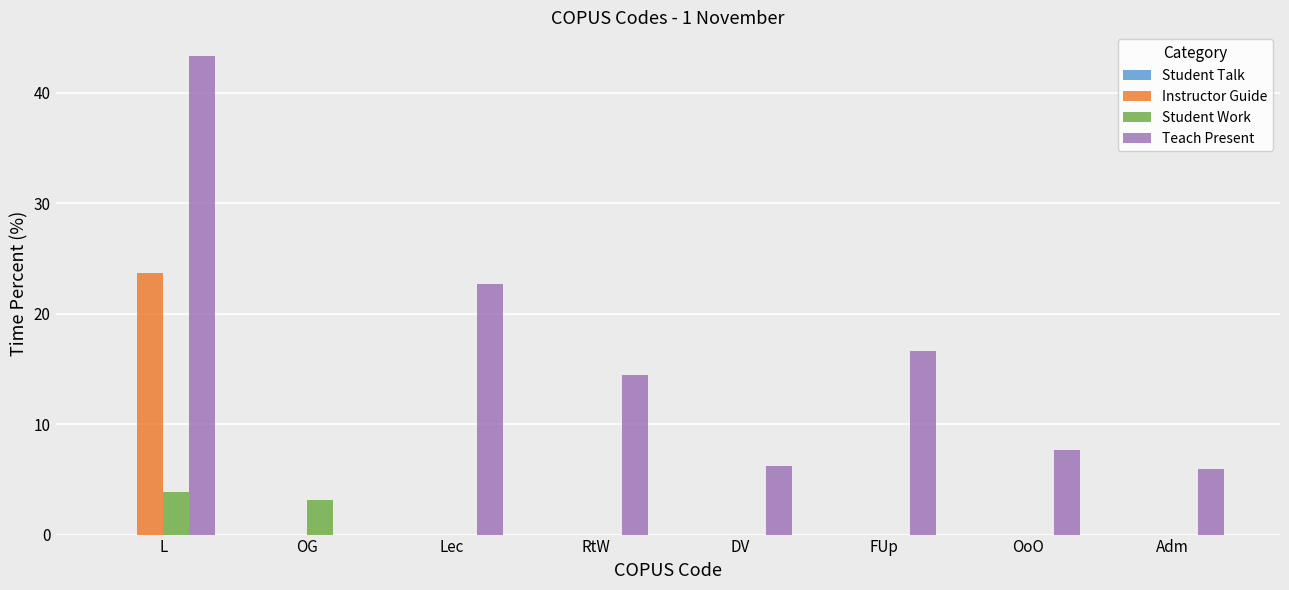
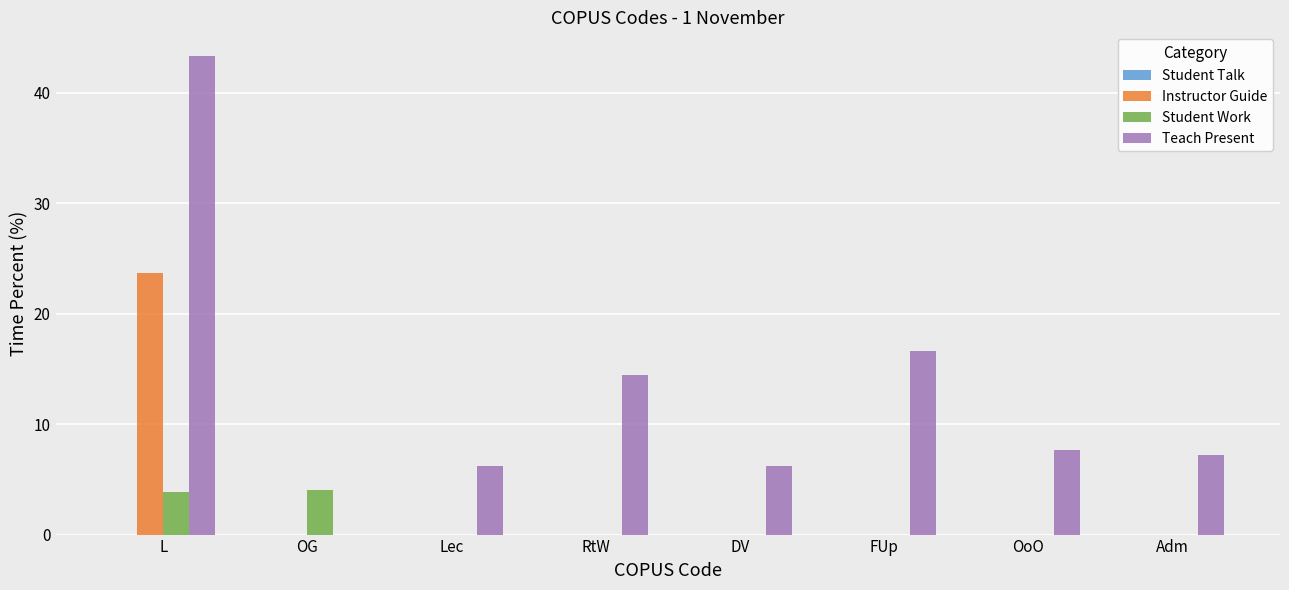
  {
    "Student Talk": {
      "L": 0.0,
      "OG": 0.0,
      "Lec": 0.0,
      "RtW": 0.0,
      "DV": 0.0,
      "FUp": 0.0,
      "OoO": 0.0,
      "Adm": 0.0
    },
    "Instructor Guide": {
      "L": 23.7,
      "OG": 0.0,
      "Lec": 0.0,
      "RtW": 0.0,
      "DV": 0.0,
      "FUp": 0.0,
      "OoO": 0.0,
      "Adm": 0.0
    },
    "Student Work": {
      "L": 3.9,
-     "OG": 3.1,
+     "OG": 4.0,
      "Lec": 0.0,
      "RtW": 0.0,
      "DV": 0.0,
      "FUp": 0.0,
      "OoO": 0.0,
      "Adm": 0.0
    },
    "Teach Present": {
      "L": 43.3,
      "OG": 0.0,
-     "Lec": 22.7,
+     "Lec": 6.2,
      "RtW": 14.4,
      "DV": 6.2,
      "FUp": 16.6,
      "OoO": 7.6,
-     "Adm": 5.9
+     "Adm": 7.2
    }
  }
